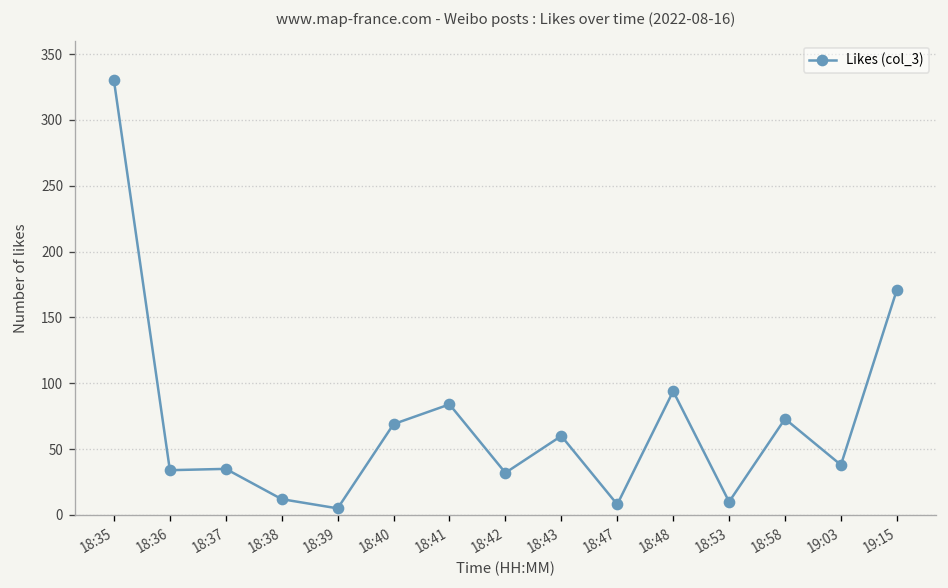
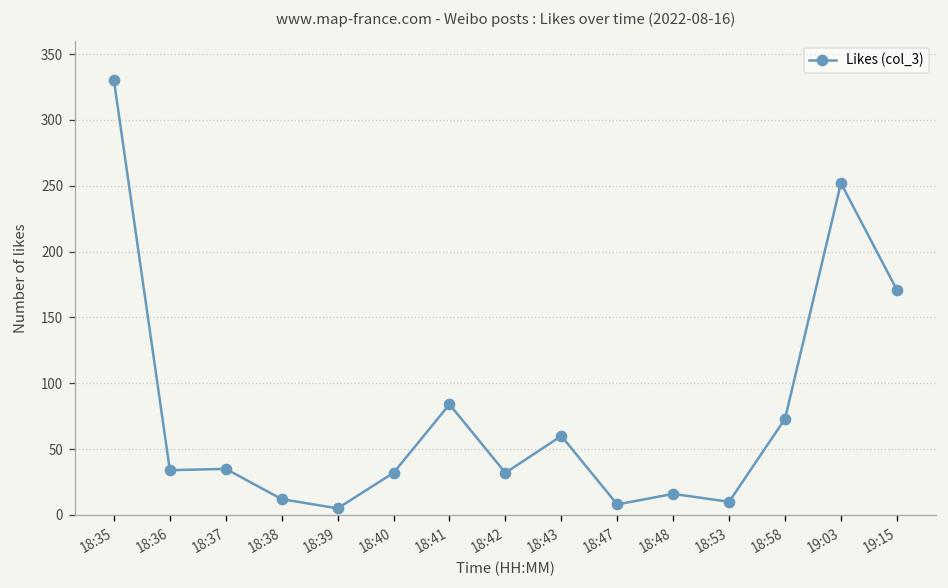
  {
    "18:35": 330,
    "18:36": 34,
    "18:37": 35,
    "18:38": 12,
    "18:39": 5,
-   "18:40": 69,
+   "18:40": 32,
    "18:41": 84,
    "18:42": 32,
    "18:43": 60,
    "18:47": 8,
-   "18:48": 94,
+   "18:48": 16,
    "18:53": 10,
    "18:58": 73,
-   "19:03": 38,
+   "19:03": 252,
    "19:15": 171
  }
